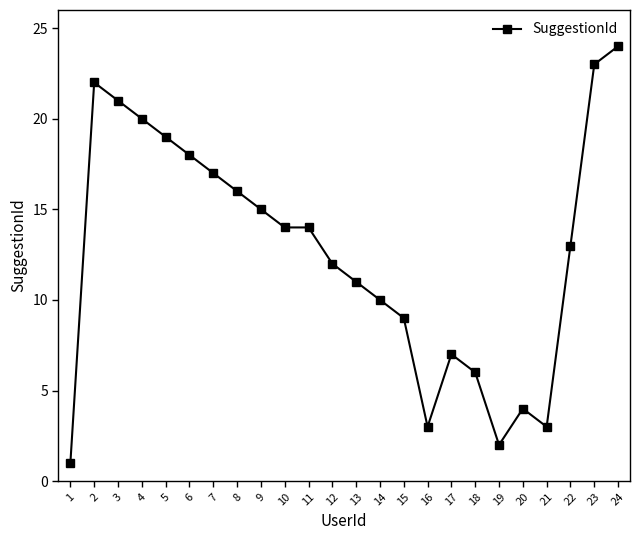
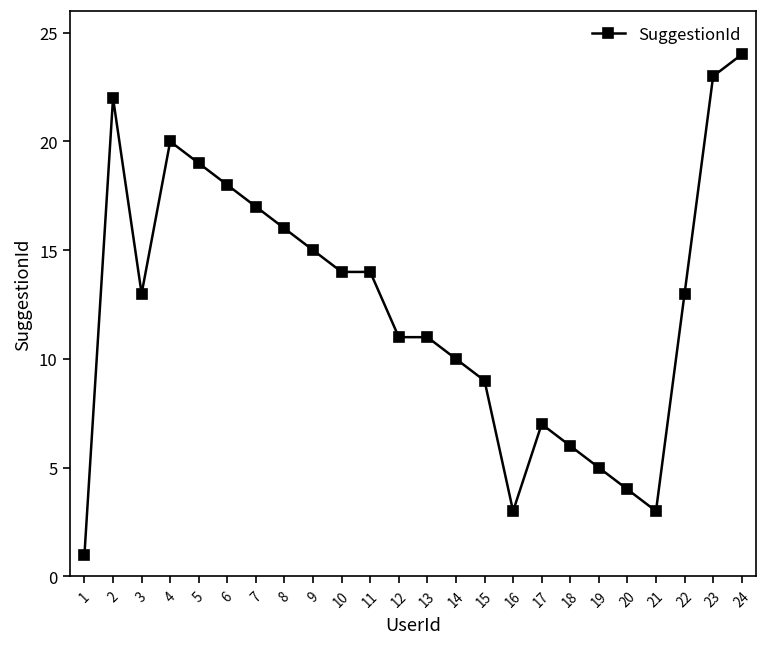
  {
    "1": 1,
    "2": 22,
-   "3": 21,
+   "3": 13,
    "4": 20,
    "5": 19,
    "6": 18,
    "7": 17,
    "8": 16,
    "9": 15,
    "10": 14,
    "11": 14,
-   "12": 12,
+   "12": 11,
    "13": 11,
    "14": 10,
    "15": 9,
    "16": 3,
    "17": 7,
    "18": 6,
-   "19": 2,
+   "19": 5,
    "20": 4,
    "21": 3,
    "22": 13,
    "23": 23,
    "24": 24
  }
